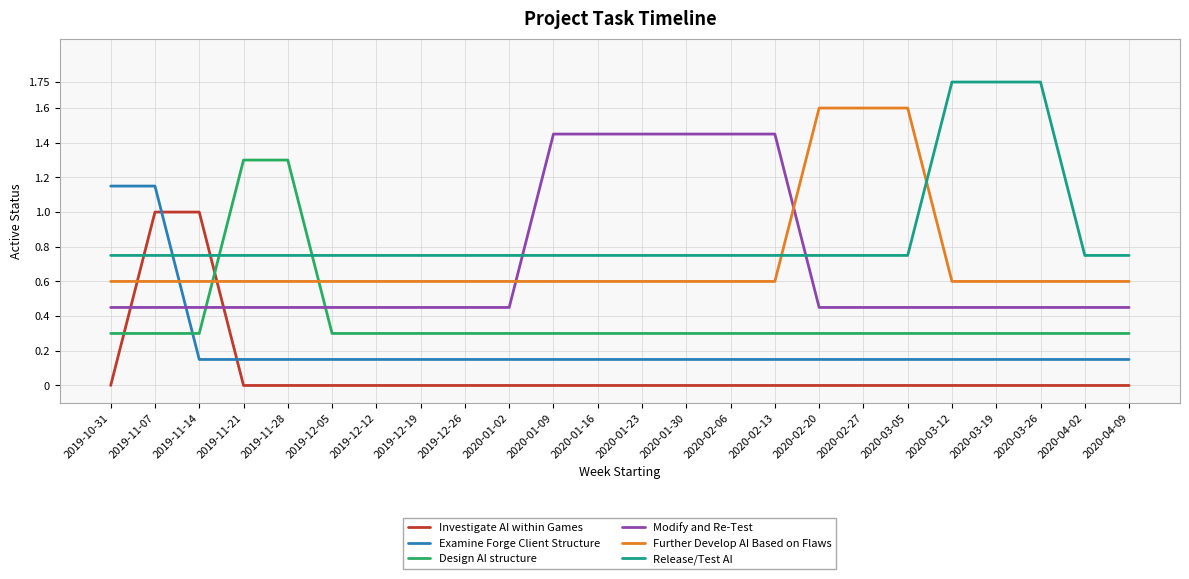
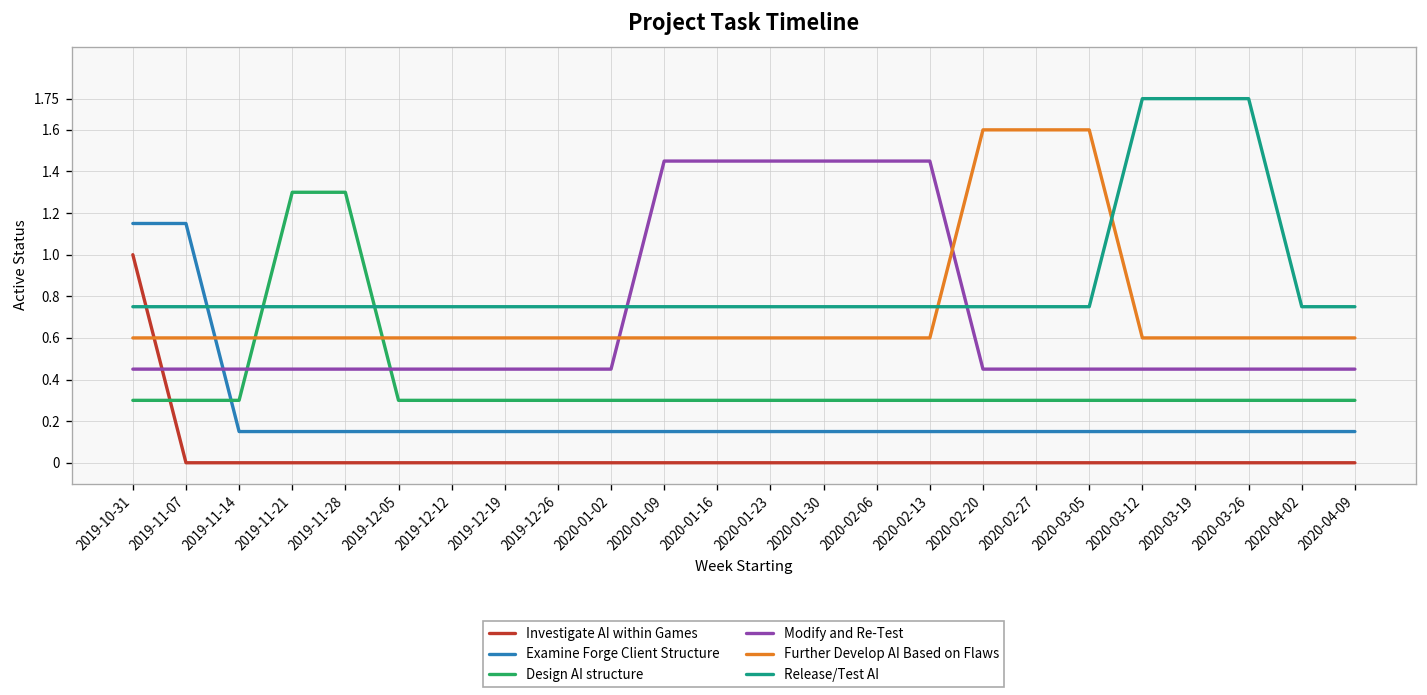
  {
    "Investigate AI within Games": {
-     "2019-10-31": 0,
-     "2019-11-07": 1,
-     "2019-11-14": 1,
+     "2019-10-31": 1,
+     "2019-11-07": 0,
+     "2019-11-14": 0,
      "2019-11-21": 0,
      "2019-11-28": 0,
      "2019-12-05": 0,
      "2019-12-12": 0,
      "2019-12-19": 0,
      "2019-12-26": 0,
      "2020-01-02": 0,
      "2020-01-09": 0,
      "2020-01-16": 0,
      "2020-01-23": 0,
      "2020-01-30": 0,
      "2020-02-06": 0,
      "2020-02-13": 0,
      "2020-02-20": 0,
      "2020-02-27": 0,
      "2020-03-05": 0,
      "2020-03-12": 0,
      "2020-03-19": 0,
      "2020-03-26": 0,
      "2020-04-02": 0,
      "2020-04-09": 0
    },
    "Examine Forge Client Structure": {
      "2019-10-31": 1.15,
      "2019-11-07": 1.15,
      "2019-11-14": 0.15,
      "2019-11-21": 0.15,
      "2019-11-28": 0.15,
      "2019-12-05": 0.15,
      "2019-12-12": 0.15,
      "2019-12-19": 0.15,
      "2019-12-26": 0.15,
      "2020-01-02": 0.15,
      "2020-01-09": 0.15,
      "2020-01-16": 0.15,
      "2020-01-23": 0.15,
      "2020-01-30": 0.15,
      "2020-02-06": 0.15,
      "2020-02-13": 0.15,
      "2020-02-20": 0.15,
      "2020-02-27": 0.15,
      "2020-03-05": 0.15,
      "2020-03-12": 0.15,
      "2020-03-19": 0.15,
      "2020-03-26": 0.15,
      "2020-04-02": 0.15,
      "2020-04-09": 0.15
    },
    "Modify and Re-Test": {
      "2019-10-31": 0.45,
      "2019-11-07": 0.45,
      "2019-11-14": 0.45,
      "2019-11-21": 0.45,
      "2019-11-28": 0.45,
      "2019-12-05": 0.45,
      "2019-12-12": 0.45,
      "2019-12-19": 0.45,
      "2019-12-26": 0.45,
      "2020-01-02": 0.45,
      "2020-01-09": 1.45,
      "2020-01-16": 1.45,
      "2020-01-23": 1.45,
      "2020-01-30": 1.45,
      "2020-02-06": 1.45,
      "2020-02-13": 1.45,
      "2020-02-20": 0.45,
      "2020-02-27": 0.45,
      "2020-03-05": 0.45,
      "2020-03-12": 0.45,
      "2020-03-19": 0.45,
      "2020-03-26": 0.45,
      "2020-04-02": 0.45,
      "2020-04-09": 0.45
    },
    "Further Develop AI Based on Flaws": {
      "2019-10-31": 0.60,
      "2019-11-07": 0.60,
      "2019-11-14": 0.60,
      "2019-11-21": 0.60,
      "2019-11-28": 0.60,
      "2019-12-05": 0.60,
      "2019-12-12": 0.60,
      "2019-12-19": 0.60,
      "2019-12-26": 0.60,
      "2020-01-02": 0.60,
      "2020-01-09": 0.60,
      "2020-01-16": 0.60,
      "2020-01-23": 0.60,
      "2020-01-30": 0.60,
      "2020-02-06": 0.60,
      "2020-02-13": 0.60,
      "2020-02-20": 1.60,
      "2020-02-27": 1.60,
      "2020-03-05": 1.60,
      "2020-03-12": 0.60,
      "2020-03-19": 0.60,
      "2020-03-26": 0.60,
      "2020-04-02": 0.60,
      "2020-04-09": 0.60
    }
  }
